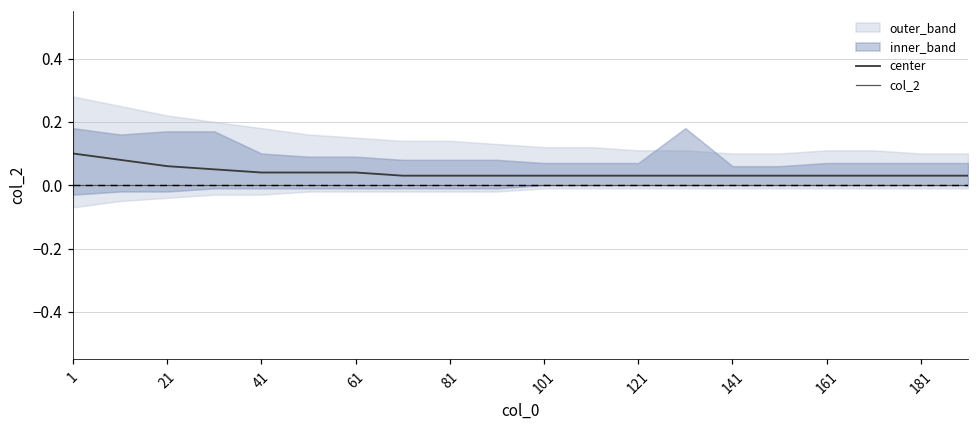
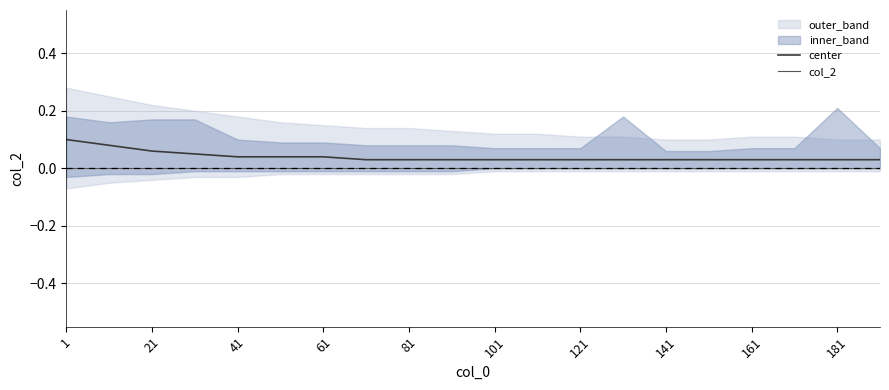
  {
    "inner_band": {
-     "181": 0.07
+     "181": 0.21
    }
  }
